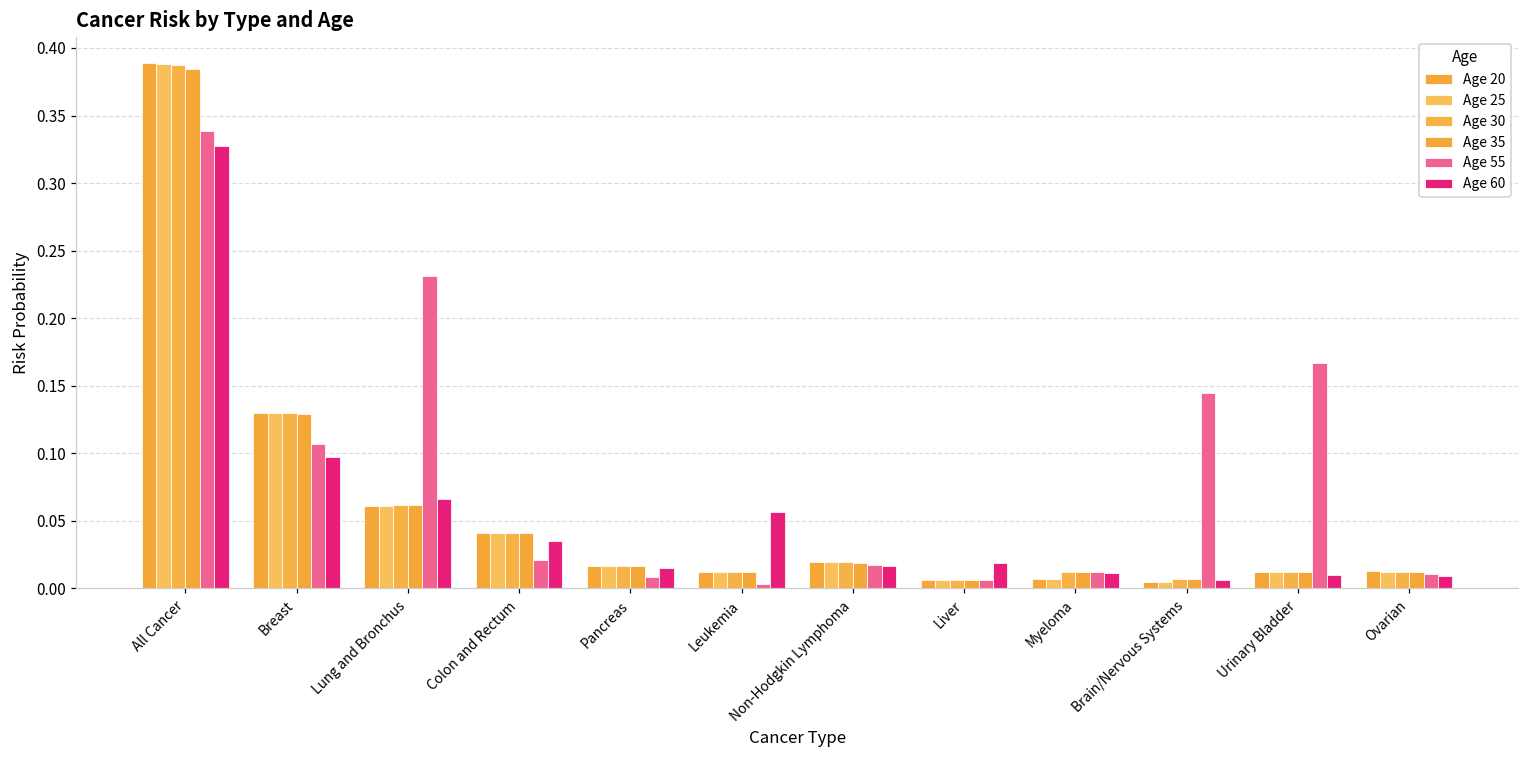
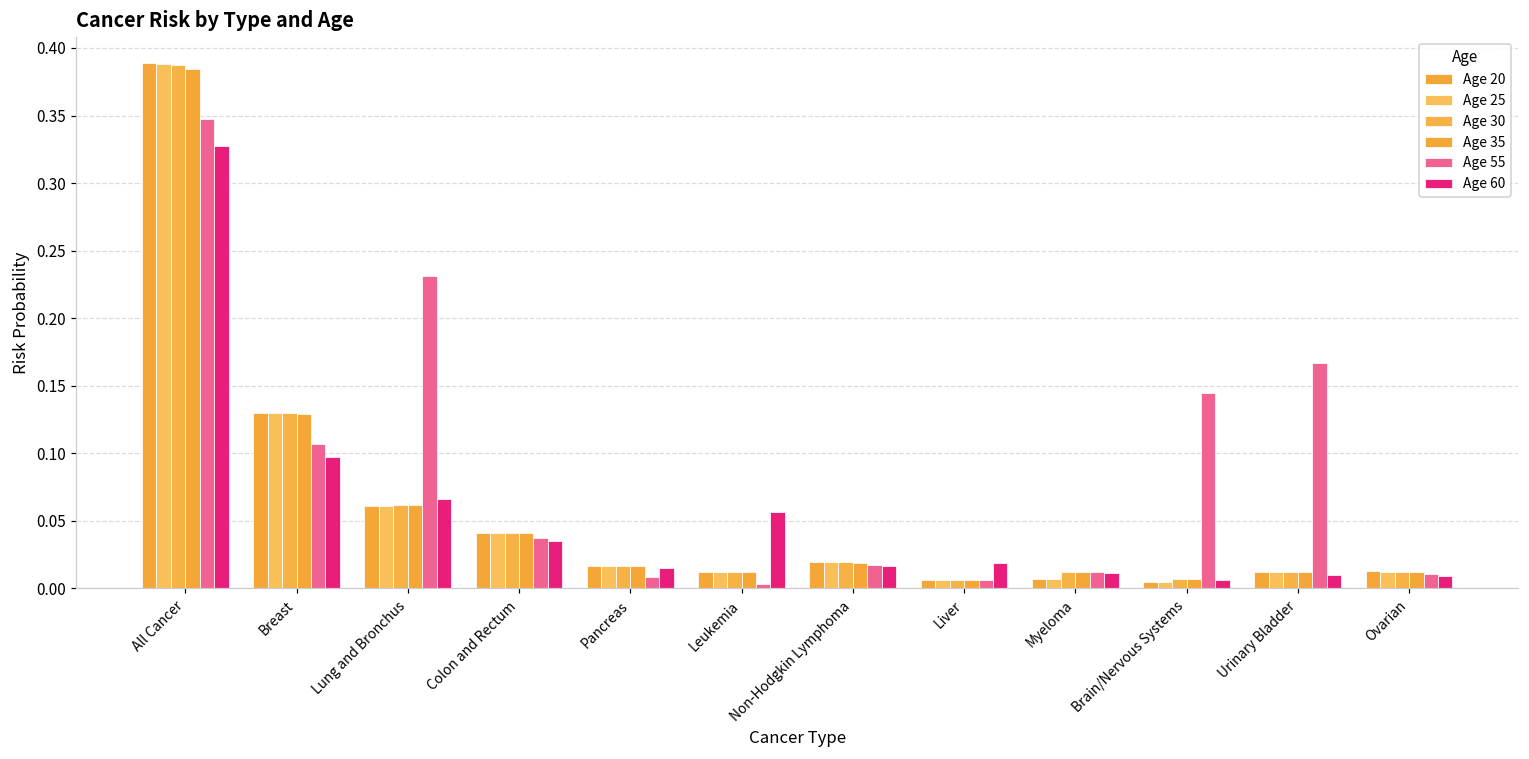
  {
    "Age 55": {
-     "All Cancer": 0.338,
+     "All Cancer": 0.347,
      "Breast": 0.107,
      "Lung and Bronchus": 0.231,
-     "Colon and Rectum": 0.021,
+     "Colon and Rectum": 0.037,
      "Pancreas": 0.008,
      "Leukemia": 0.003,
      "Non-Hodgkin Lymphoma": 0.018,
      "Liver": 0.006,
      "Myeloma": 0.012,
      "Brain/Nervous Systems": 0.144,
      "Urinary Bladder": 0.167,
      "Ovarian": 0.010
    },
    "Age 60": {
      "All Cancer": 0.328,
      "Breast": 0.097,
      "Lung and Bronchus": 0.066,
      "Colon and Rectum": 0.035,
      "Pancreas": 0.015,
      "Leukemia": 0.056,
      "Non-Hodgkin Lymphoma": 0.017,
      "Liver": 0.019,
      "Myeloma": 0.012,
      "Brain/Nervous Systems": 0.006,
      "Urinary Bladder": 0.010,
      "Ovarian": 0.009
    }
  }
